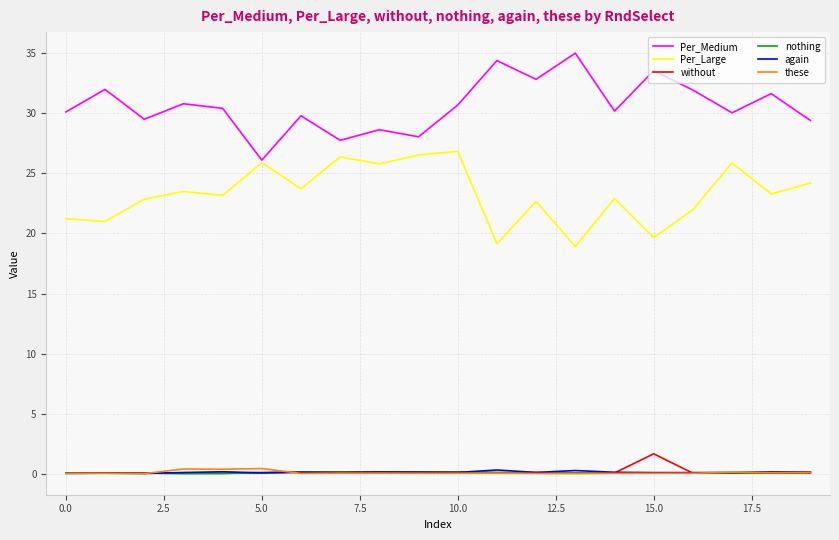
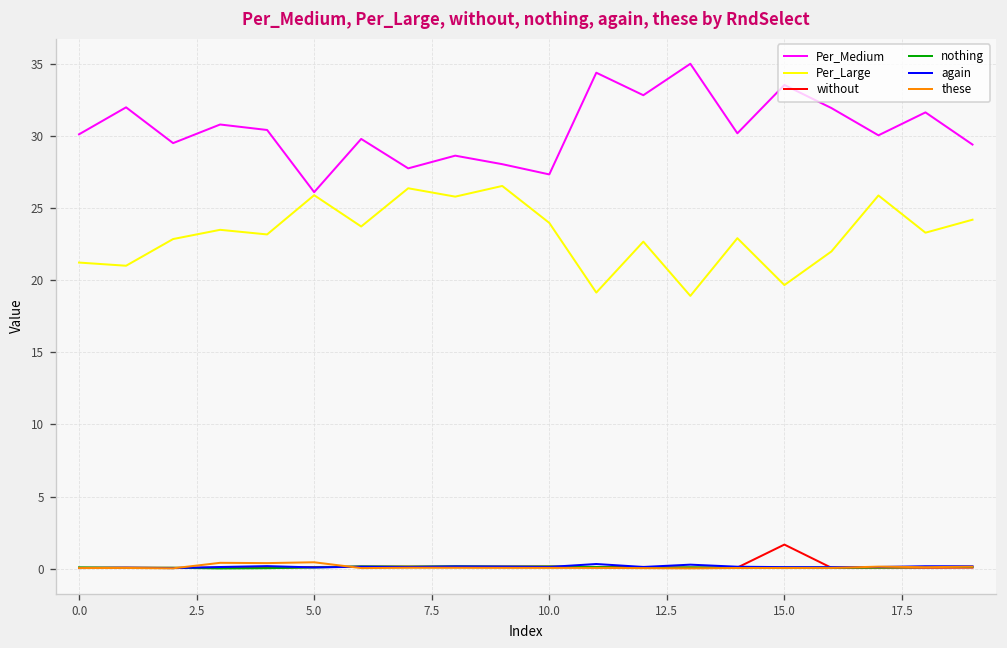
  {
    "Per_Medium": {
      "0.0": 30.1,
      "5.0": 26.1,
-     "10.0": 30.7
+     "10.0": 27.3
    },
    "Per_Large": {
      "0.0": 21.2,
      "5.0": 25.9,
-     "10.0": 26.8,
+     "10.0": 24.0,
      "15.0": 19.7
    },
    "without": {
      "15.0": 1.7
    },
    "these": {
      "5.0": 0.4
    }
  }
